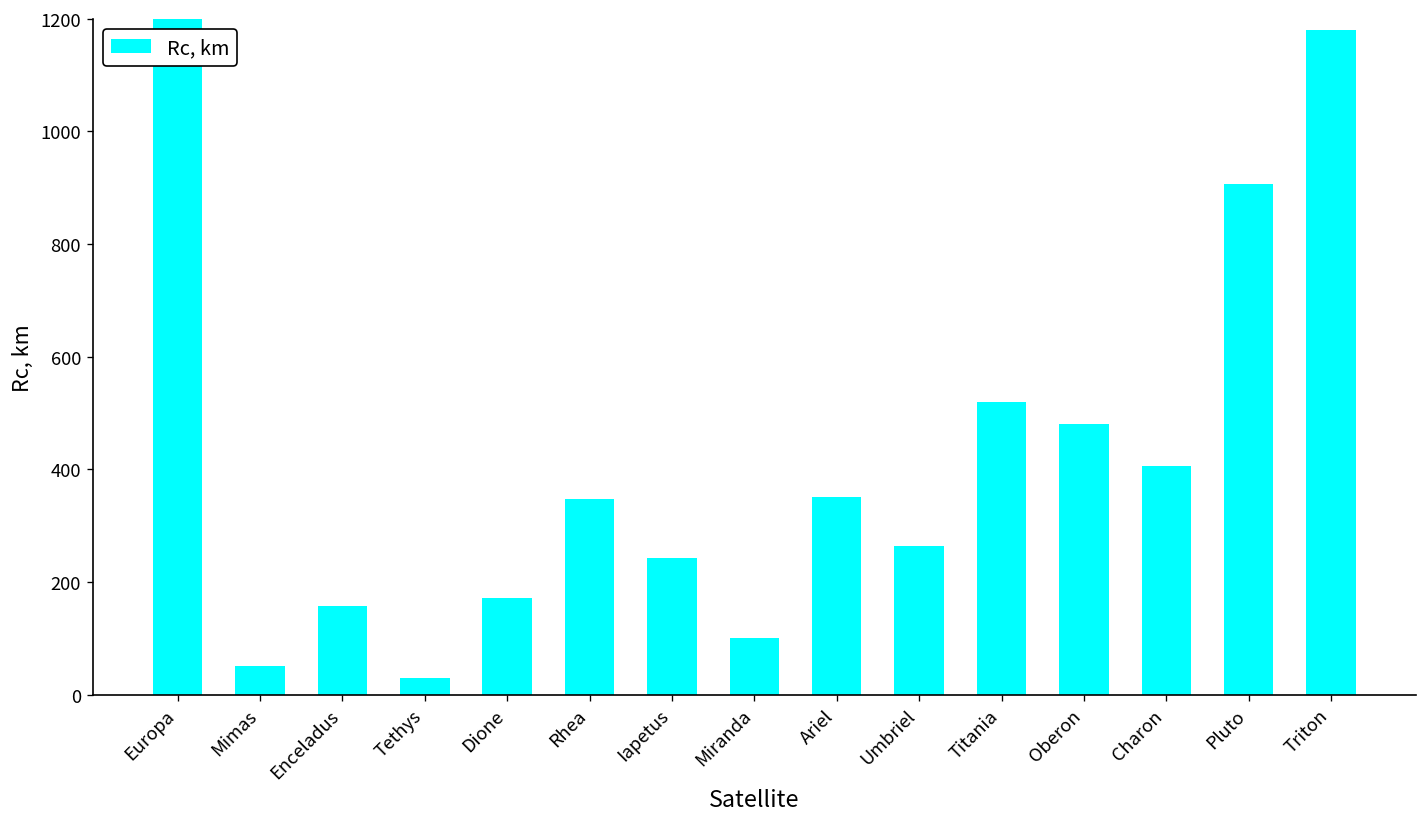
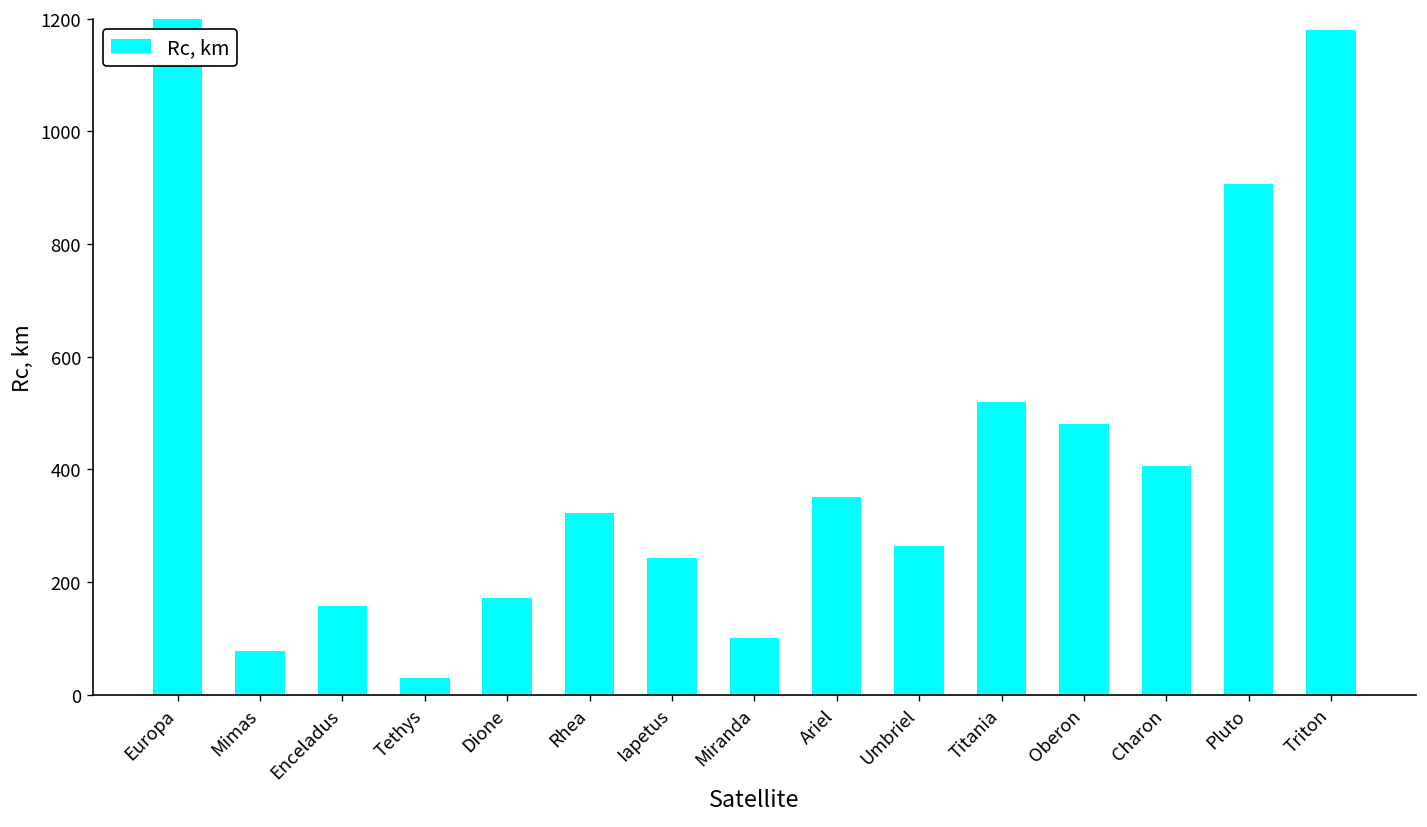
  {
-   "Mimas": 50,
+   "Mimas": 80,
    "Enceladus": 160,
    "Tethys": 30,
    "Dione": 170,
-   "Rhea": 350,
+   "Rhea": 320,
    "Iapetus": 240,
    "Miranda": 100,
    "Ariel": 350,
    "Umbriel": 260,
    "Titania": 520,
    "Oberon": 480,
    "Charon": 410,
    "Pluto": 910,
    "Triton": 1180
  }
